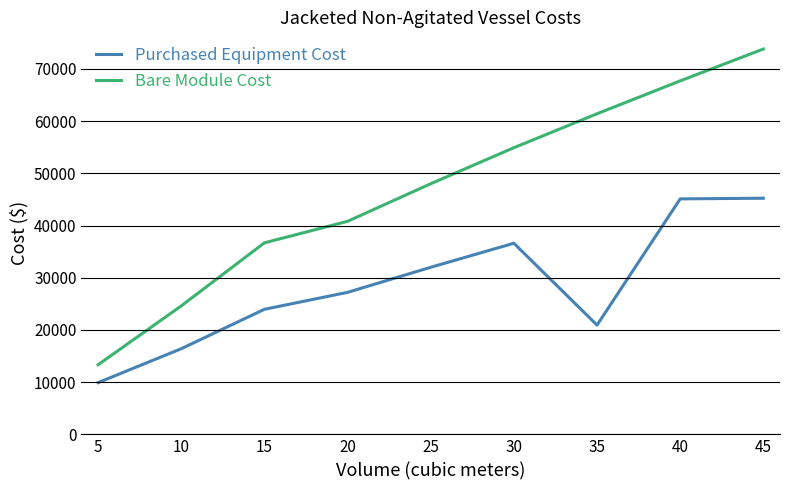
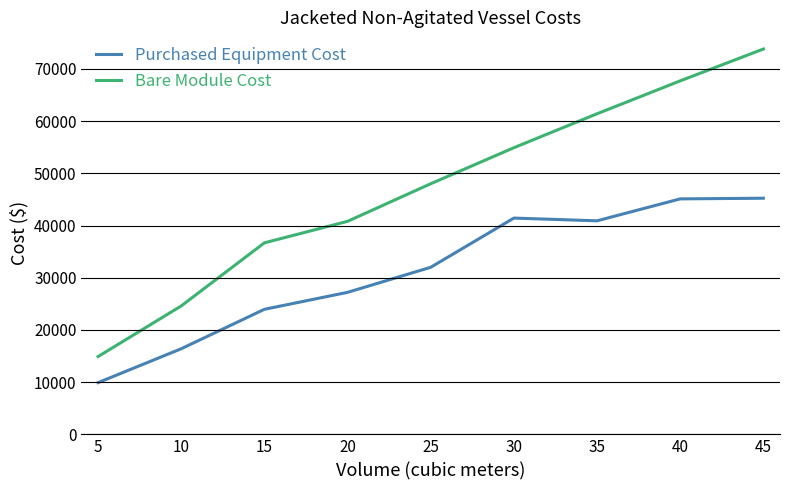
  {
    "Purchased Equipment Cost": {
      "5": 10000,
      "10": 16000,
      "15": 24000,
      "20": 27000,
      "25": 32000,
-     "30": 37000,
-     "35": 21000,
+     "30": 41000,
+     "35": 41000,
      "40": 45000,
      "45": 45000
    },
    "Bare Module Cost": {
-     "5": 13000,
+     "5": 15000,
      "10": 25000,
      "15": 37000,
      "20": 41000,
      "25": 48000,
      "30": 55000,
      "35": 61000,
      "40": 68000,
      "45": 74000
    }
  }
